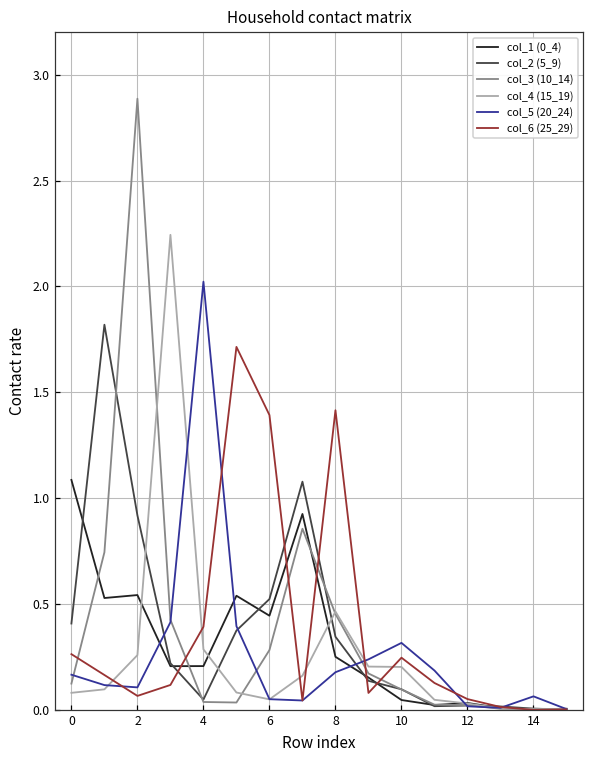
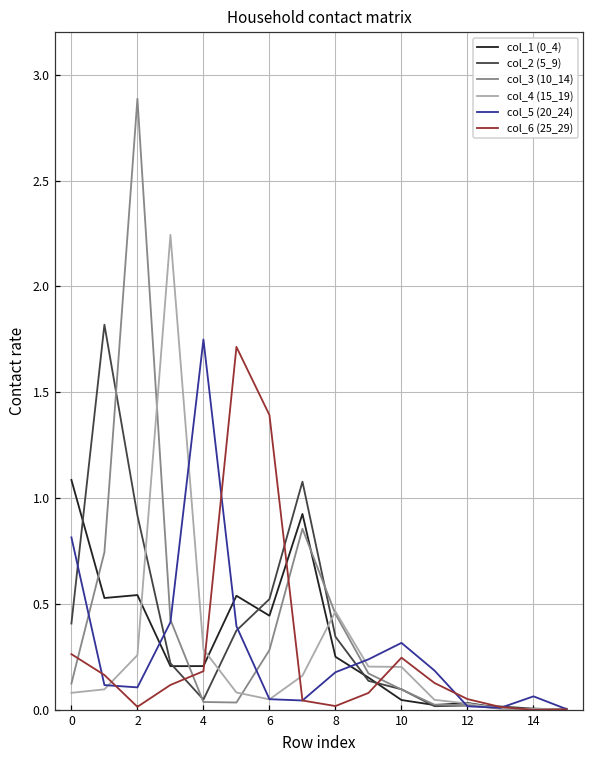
  {
    "col_5 (20_24)": {
-     "0": 0.17,
+     "0": 0.82,
      "2": 0.11,
-     "4": 2.02,
+     "4": 1.75,
      "8": 0.18,
      "10": 0.32,
      "14": 0.07
    },
    "col_6 (25_29)": {
      "0": 0.26,
-     "2": 0.07,
-     "4": 0.39,
+     "2": 0.02,
+     "4": 0.18,
      "6": 1.39,
-     "8": 1.42,
+     "8": 0.02,
      "10": 0.25,
      "12": 0.05
    }
  }
